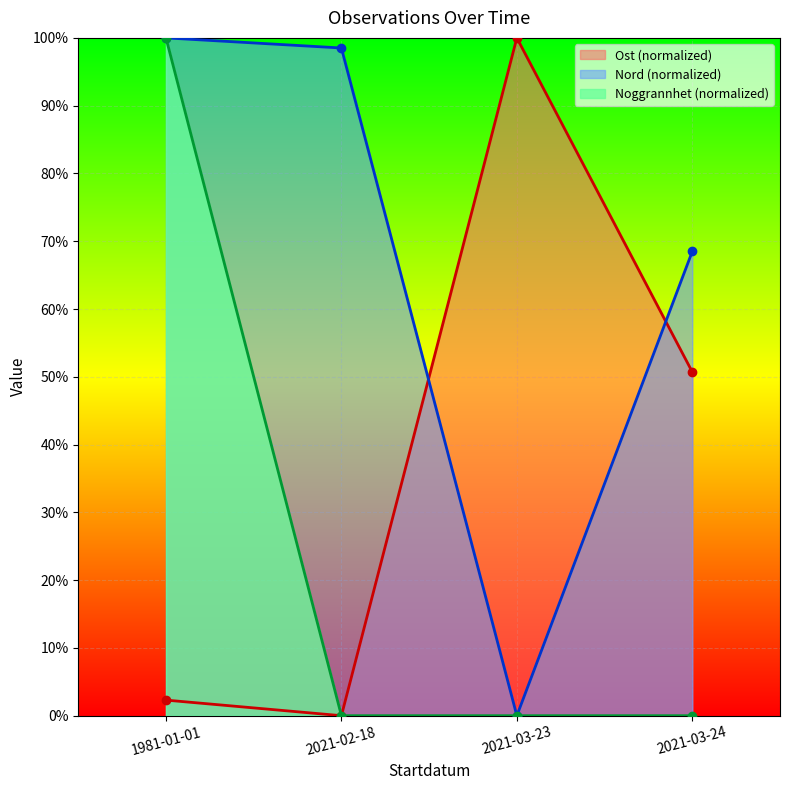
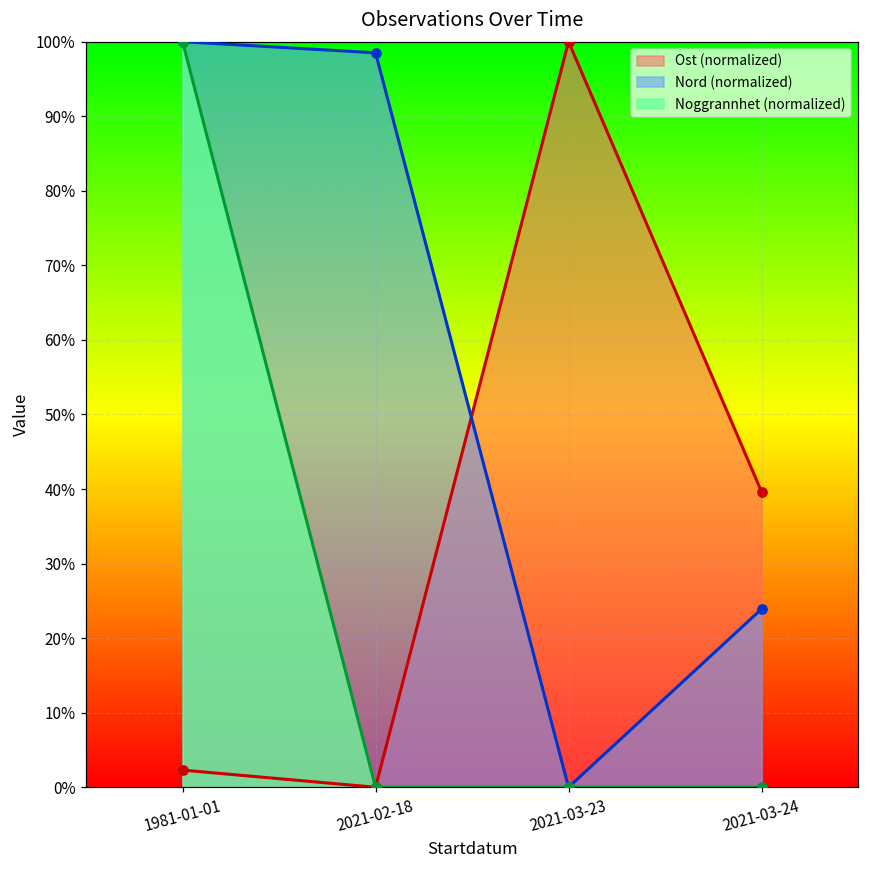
  {
    "Ost (normalized)": {
      "1981-01-01": "2%",
      "2021-03-23": "100%",
-     "2021-03-24": "51%"
+     "2021-03-24": "40%"
    },
    "Nord (normalized)": {
      "2021-02-18": "99%",
-     "2021-03-24": "68%"
+     "2021-03-24": "24%"
    },
    "Noggrannhet (normalized)": {
      "2021-03-24": "0%"
    }
  }
